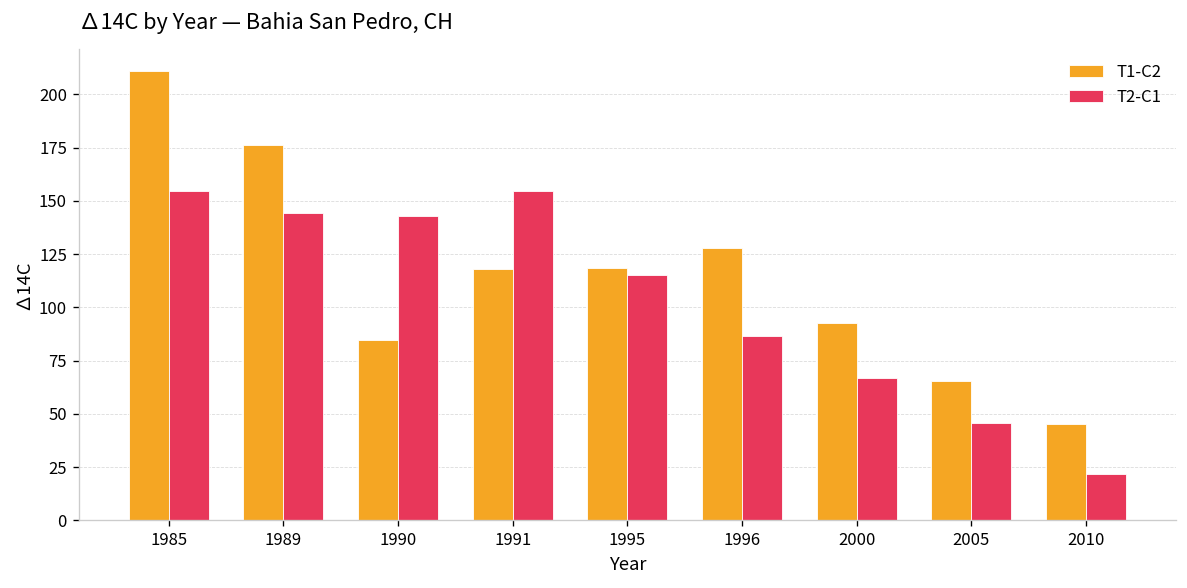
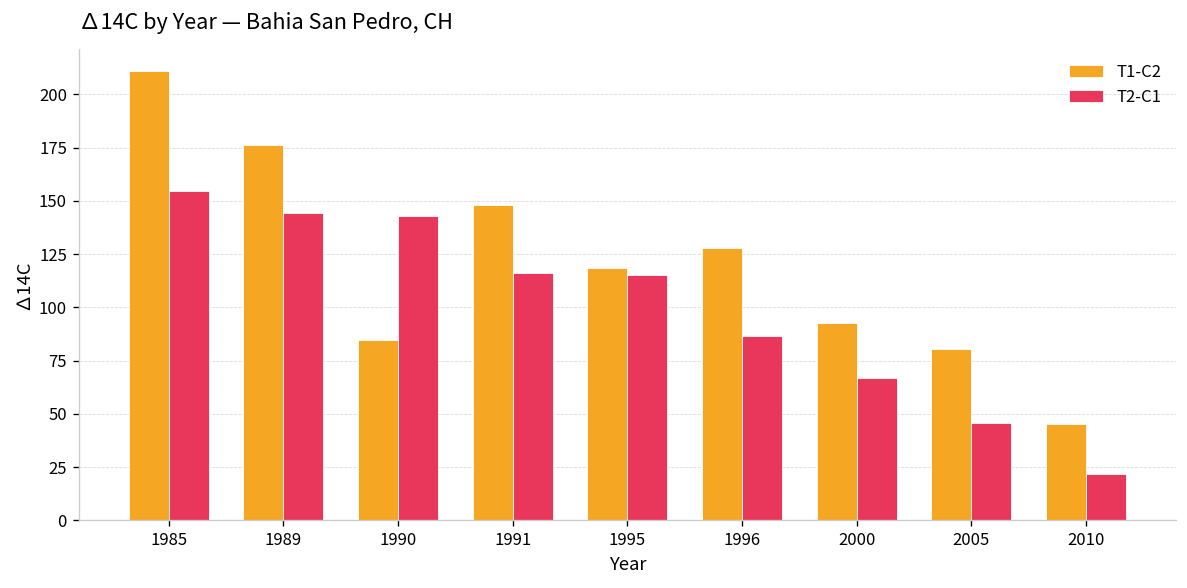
  {
    "T1-C2": {
      "1985": 211,
      "1989": 176,
      "1990": 85,
-     "1991": 118,
+     "1991": 148,
      "1995": 119,
      "1996": 128,
      "2000": 92,
-     "2005": 66,
+     "2005": 81,
      "2010": 45
    },
    "T2-C1": {
      "1985": 155,
      "1989": 144,
      "1990": 143,
-     "1991": 154,
+     "1991": 116,
      "1995": 115,
      "1996": 87,
      "2000": 67,
      "2005": 46,
      "2010": 22
    }
  }
